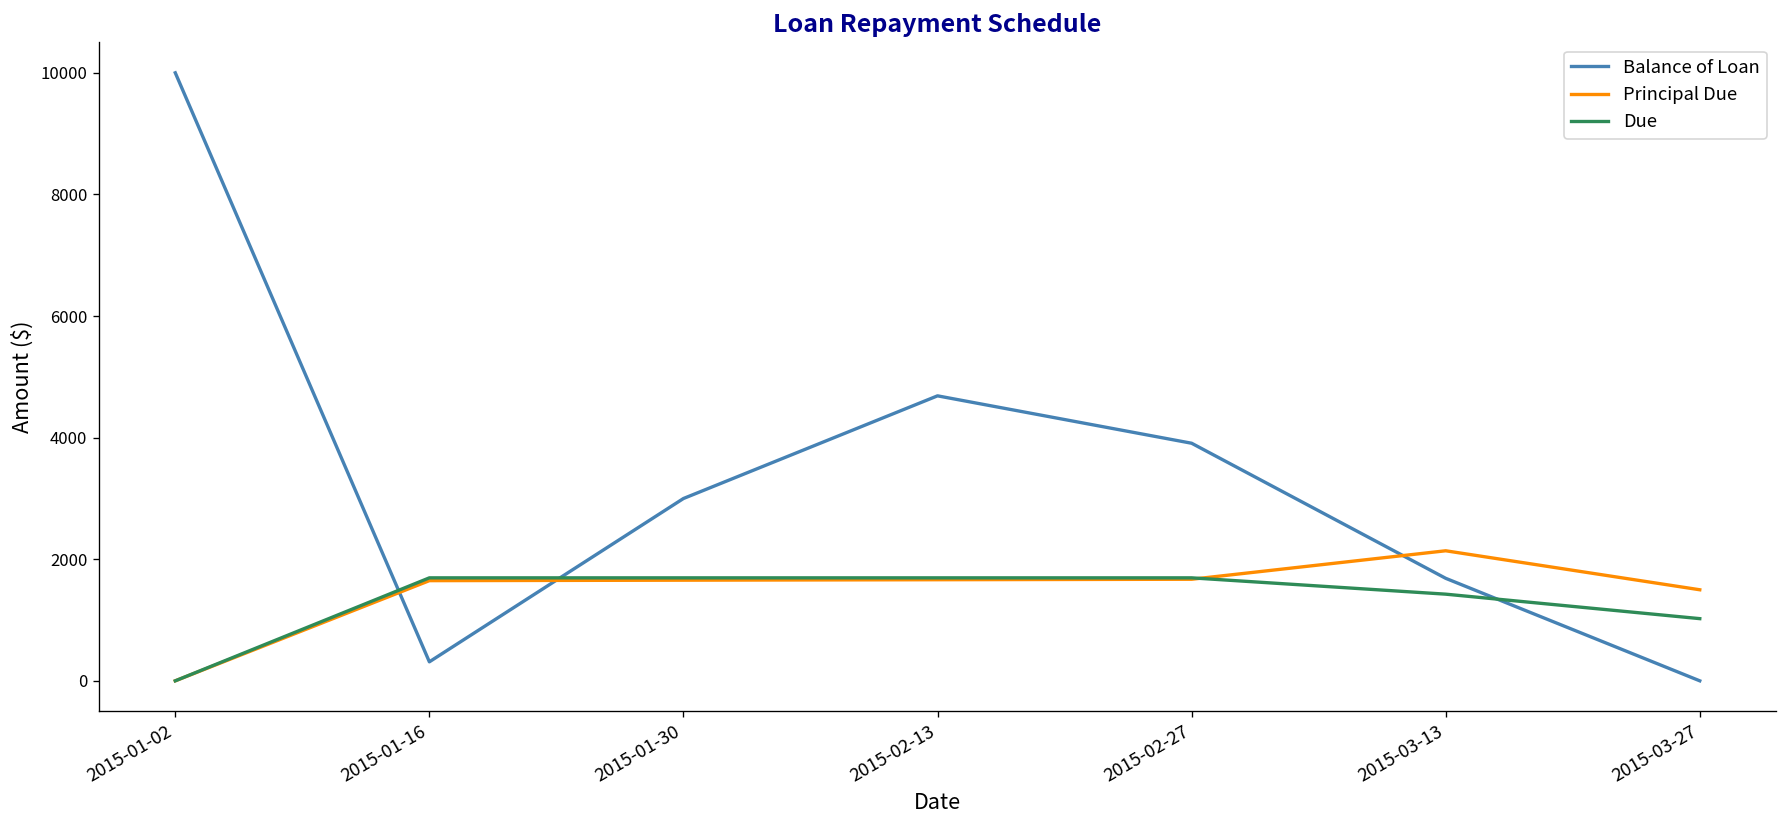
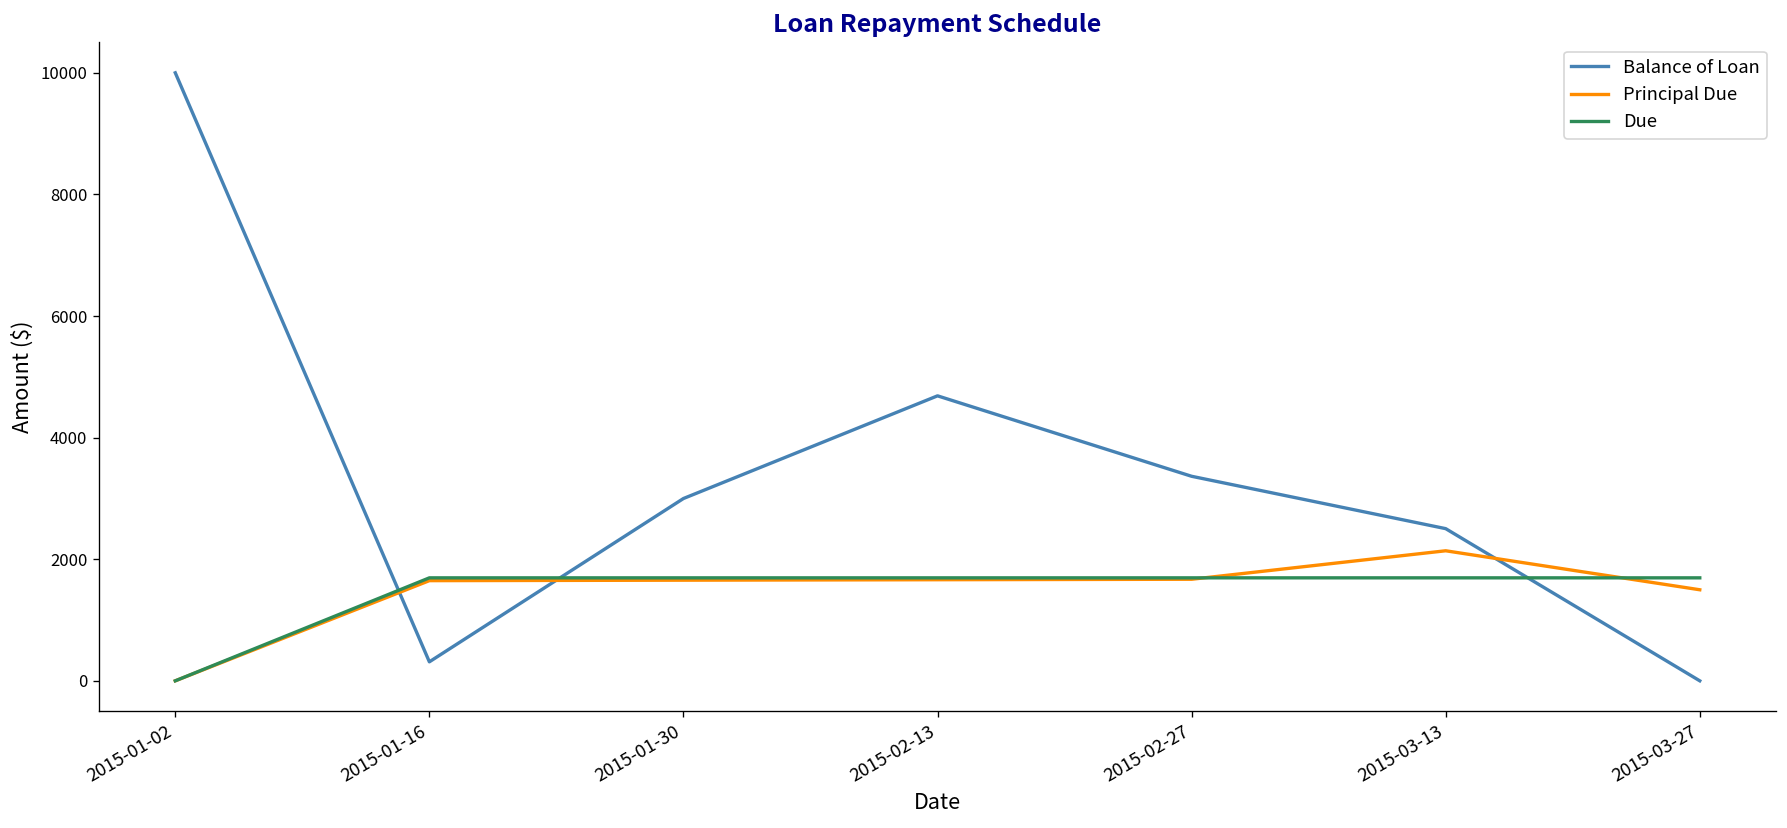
  {
    "Balance of Loan": {
      "2015-01-02": 10000,
      "2015-01-16": 300,
      "2015-01-30": 3000,
      "2015-02-13": 4700,
-     "2015-02-27": 3900,
-     "2015-03-13": 1700,
+     "2015-02-27": 3400,
+     "2015-03-13": 2500,
      "2015-03-27": 0
    },
    "Principal Due": {
      "2015-03-13": 2100,
      "2015-03-27": 1500
    },
    "Due": {
-     "2015-03-13": 1400,
-     "2015-03-27": 1000
+     "2015-03-13": 1700,
+     "2015-03-27": 1700
    }
  }
